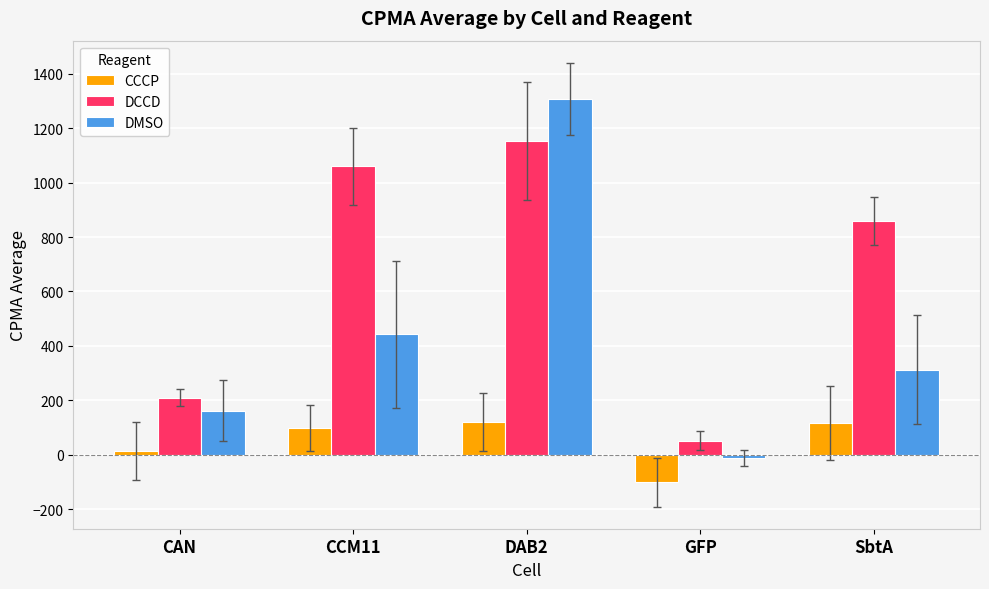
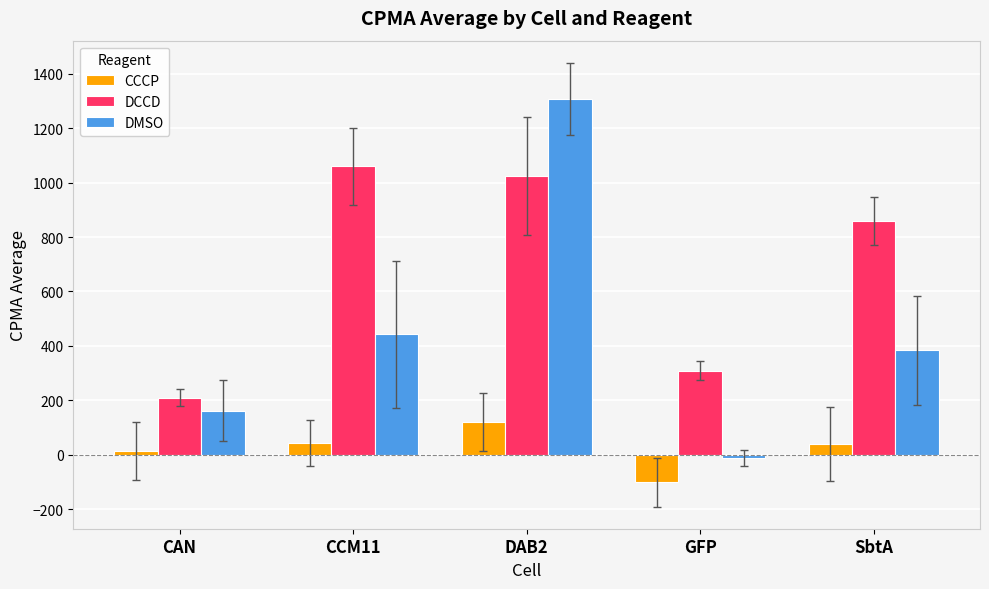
  {
    "CCCP": {
      "CAN": 20,
-     "CCM11": 100,
+     "CCM11": 40,
      "DAB2": 120,
      "GFP": -100,
-     "SbtA": 120
+     "SbtA": 40
    },
    "DCCD": {
      "CAN": 210,
      "CCM11": 1060,
-     "DAB2": 1150,
-     "GFP": 50,
+     "DAB2": 1020,
+     "GFP": 310,
      "SbtA": 860
    },
    "DMSO": {
      "CAN": 160,
      "CCM11": 440,
      "DAB2": 1310,
      "GFP": -10,
-     "SbtA": 310
+     "SbtA": 380
    }
  }
